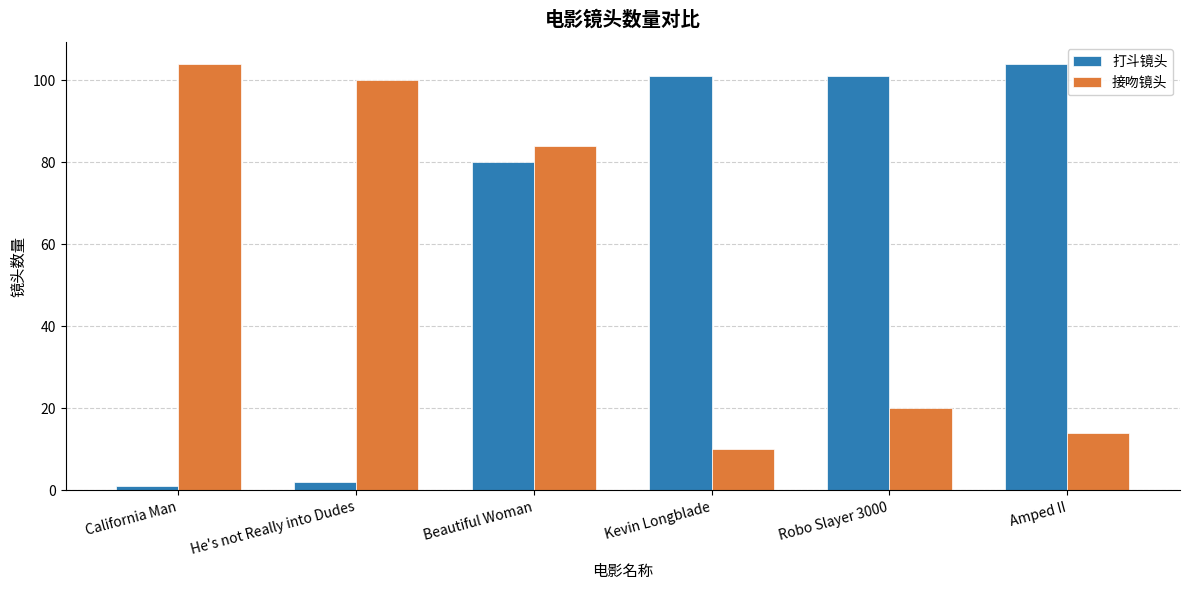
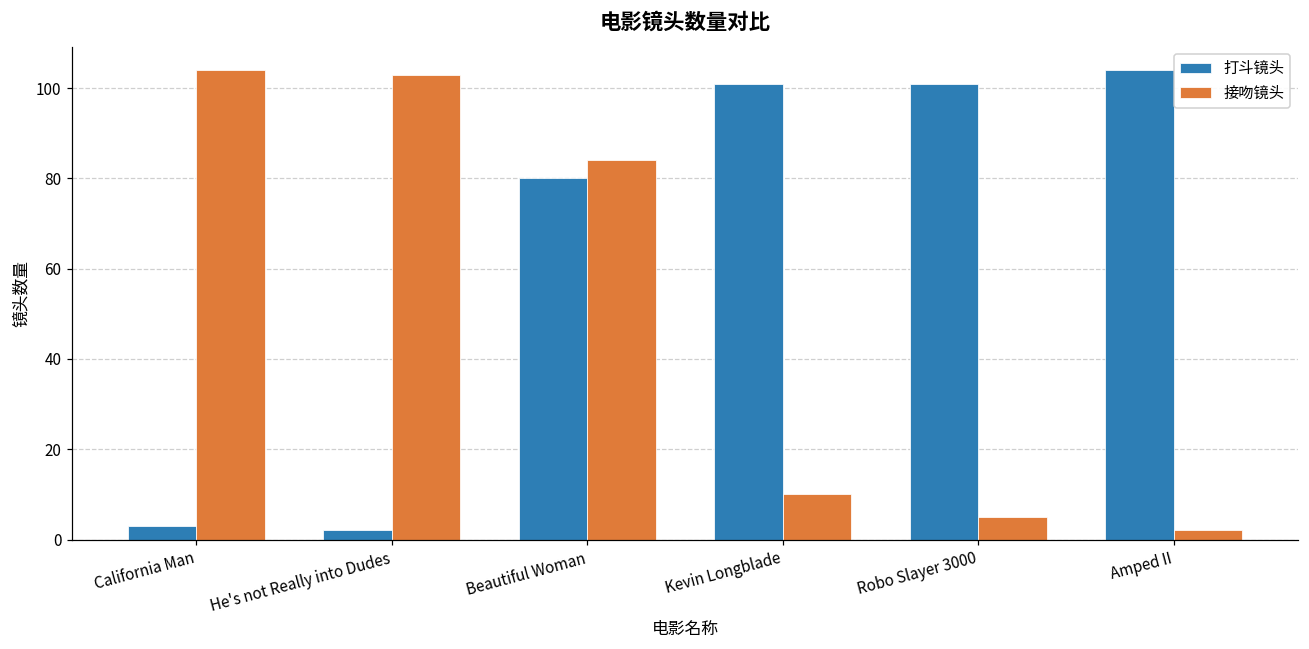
  {
    "打斗镜头": {
-     "California Man": 1,
+     "California Man": 3,
      "He's not Really into Dudes": 2,
      "Beautiful Woman": 80,
      "Kevin Longblade": 101,
      "Robo Slayer 3000": 101,
      "Amped II": 104
    },
    "接吻镜头": {
      "California Man": 104,
-     "He's not Really into Dudes": 100,
+     "He's not Really into Dudes": 103,
      "Beautiful Woman": 84,
      "Kevin Longblade": 10,
-     "Robo Slayer 3000": 20,
-     "Amped II": 14
+     "Robo Slayer 3000": 5,
+     "Amped II": 2
    }
  }
